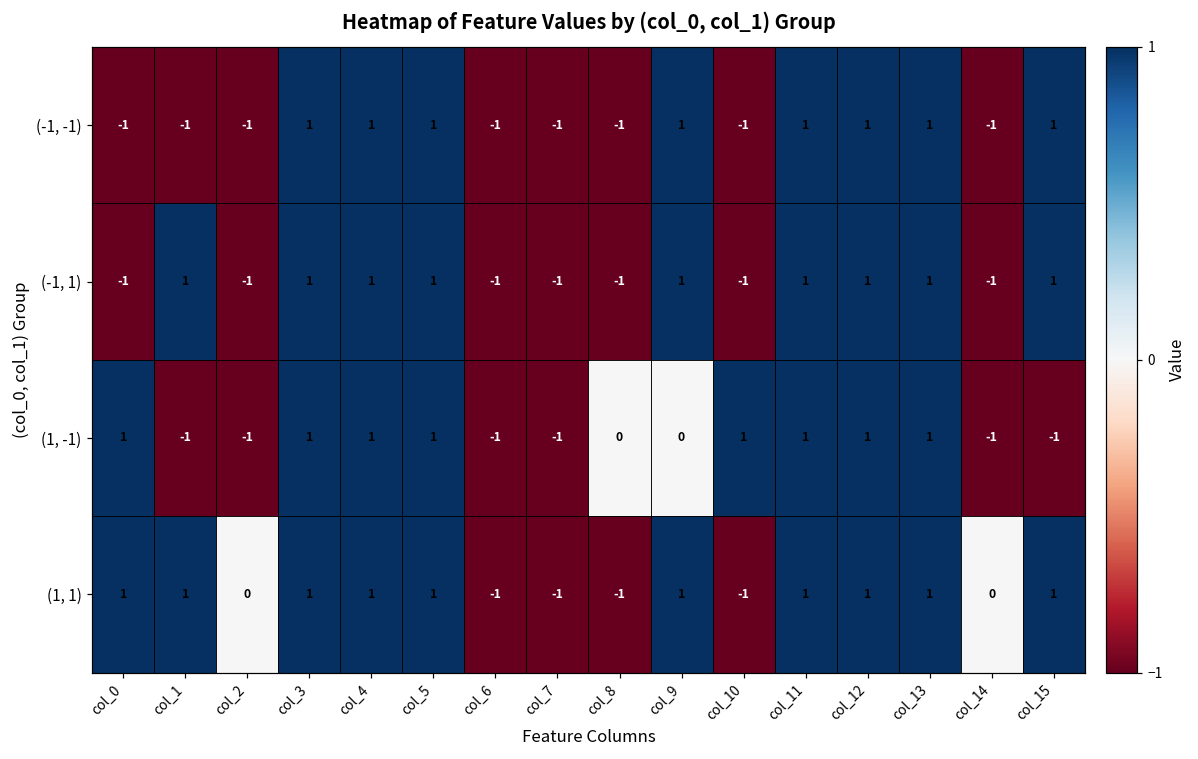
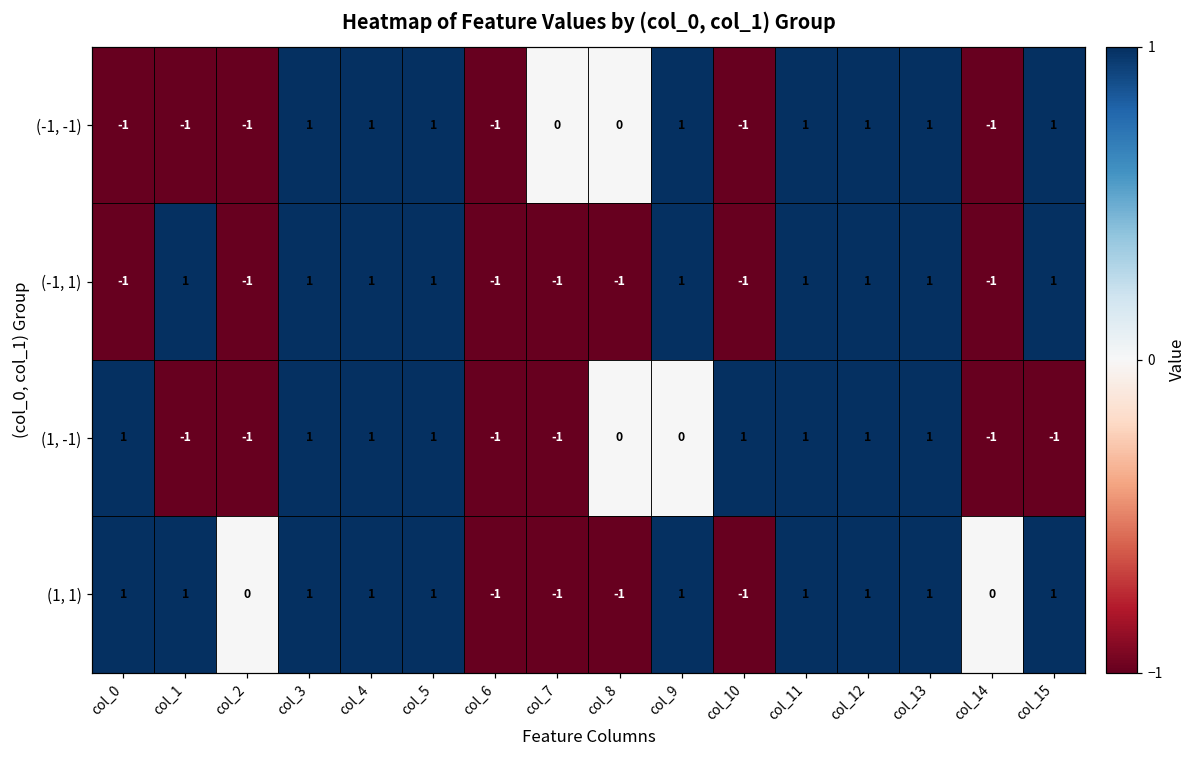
  {
    "(-1, -1)": {
      "col_0": -1,
      "col_1": -1,
      "col_2": -1,
      "col_3": 1,
      "col_4": 1,
      "col_5": 1,
      "col_6": -1,
-     "col_7": -1,
-     "col_8": -1,
+     "col_7": 0,
+     "col_8": 0,
      "col_9": 1,
      "col_10": -1,
      "col_11": 1,
      "col_12": 1,
      "col_13": 1,
      "col_14": -1,
      "col_15": 1
    },
    "(-1, 1)": {
      "col_0": -1,
      "col_1": 1,
      "col_2": -1,
      "col_3": 1,
      "col_4": 1,
      "col_5": 1,
      "col_6": -1,
      "col_7": -1,
      "col_8": -1,
      "col_9": 1,
      "col_10": -1,
      "col_11": 1,
      "col_12": 1,
      "col_13": 1,
      "col_14": -1,
      "col_15": 1
    },
    "(1, -1)": {
      "col_0": 1,
      "col_1": -1,
      "col_2": -1,
      "col_3": 1,
      "col_4": 1,
      "col_5": 1,
      "col_6": -1,
      "col_7": -1,
      "col_8": 0,
      "col_9": 0,
      "col_10": 1,
      "col_11": 1,
      "col_12": 1,
      "col_13": 1,
      "col_14": -1,
      "col_15": -1
    },
    "(1, 1)": {
      "col_0": 1,
      "col_1": 1,
      "col_2": 0,
      "col_3": 1,
      "col_4": 1,
      "col_5": 1,
      "col_6": -1,
      "col_7": -1,
      "col_8": -1,
      "col_9": 1,
      "col_10": -1,
      "col_11": 1,
      "col_12": 1,
      "col_13": 1,
      "col_14": 0,
      "col_15": 1
    }
  }
